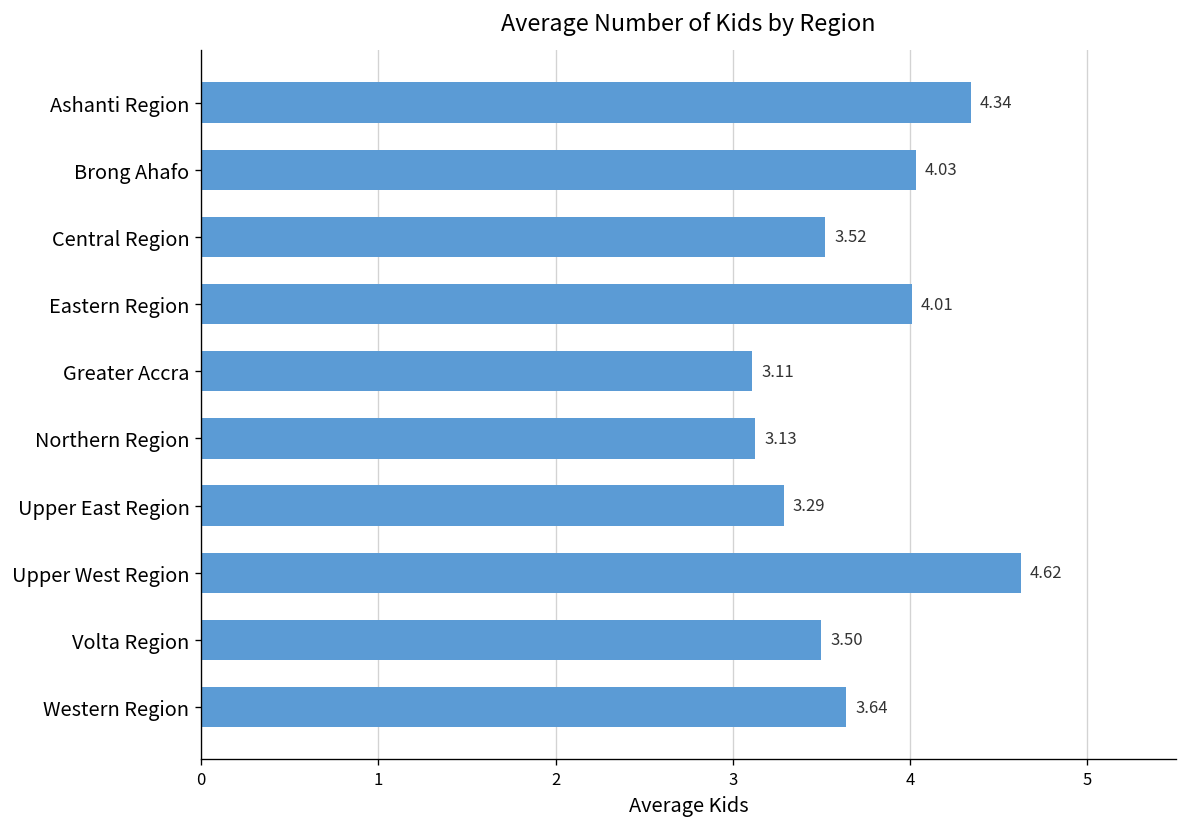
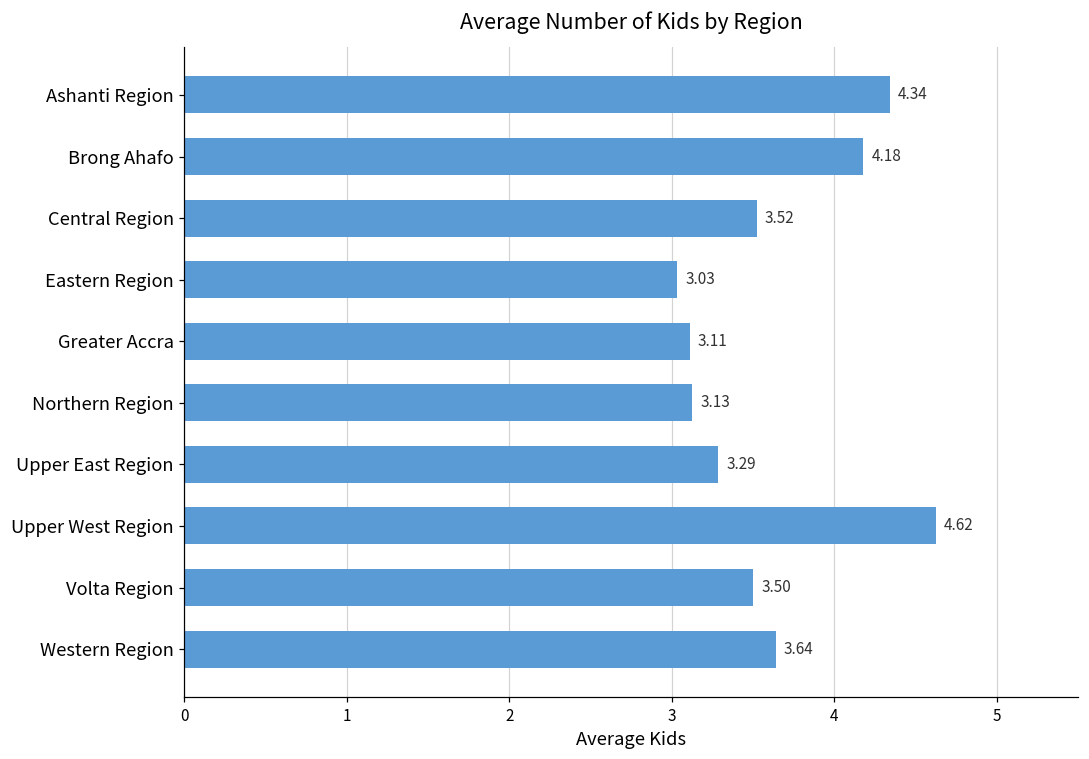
  {
    "Ashanti Region": 4.34,
-   "Brong Ahafo": 4.03,
+   "Brong Ahafo": 4.18,
    "Central Region": 3.52,
-   "Eastern Region": 4.01,
+   "Eastern Region": 3.03,
    "Greater Accra": 3.11,
    "Northern Region": 3.13,
    "Upper East Region": 3.29,
    "Upper West Region": 4.62,
    "Volta Region": 3.50,
    "Western Region": 3.64
  }
